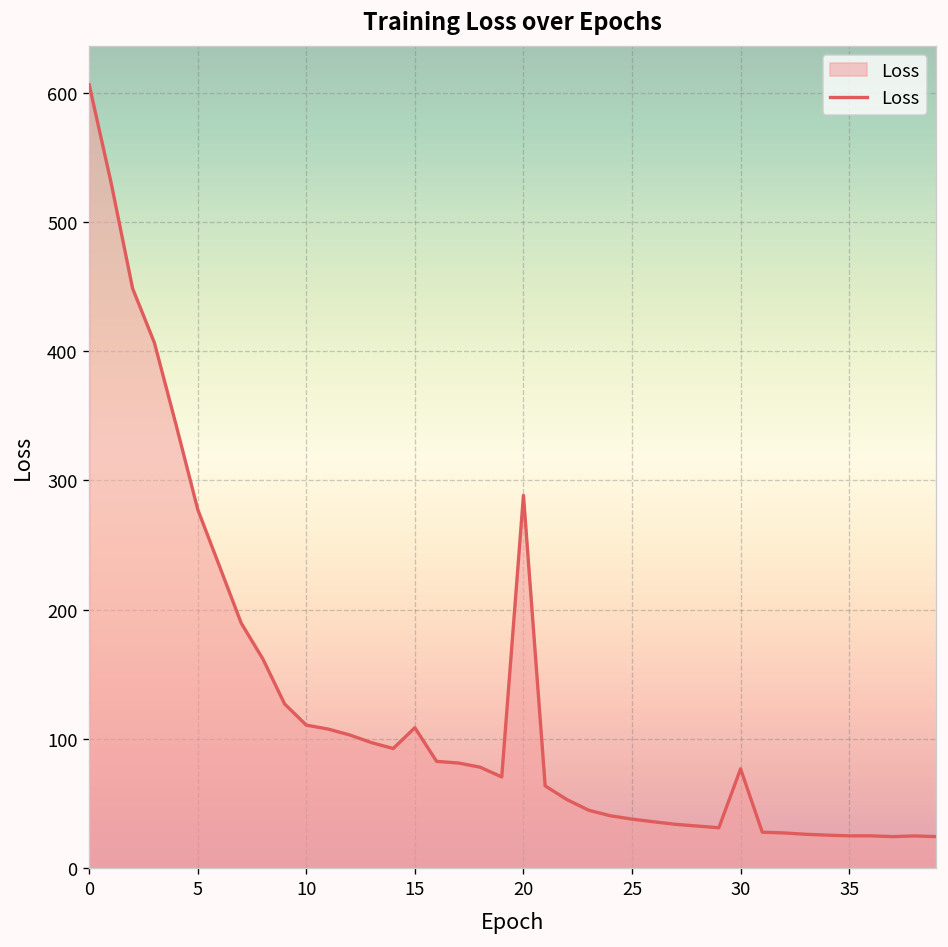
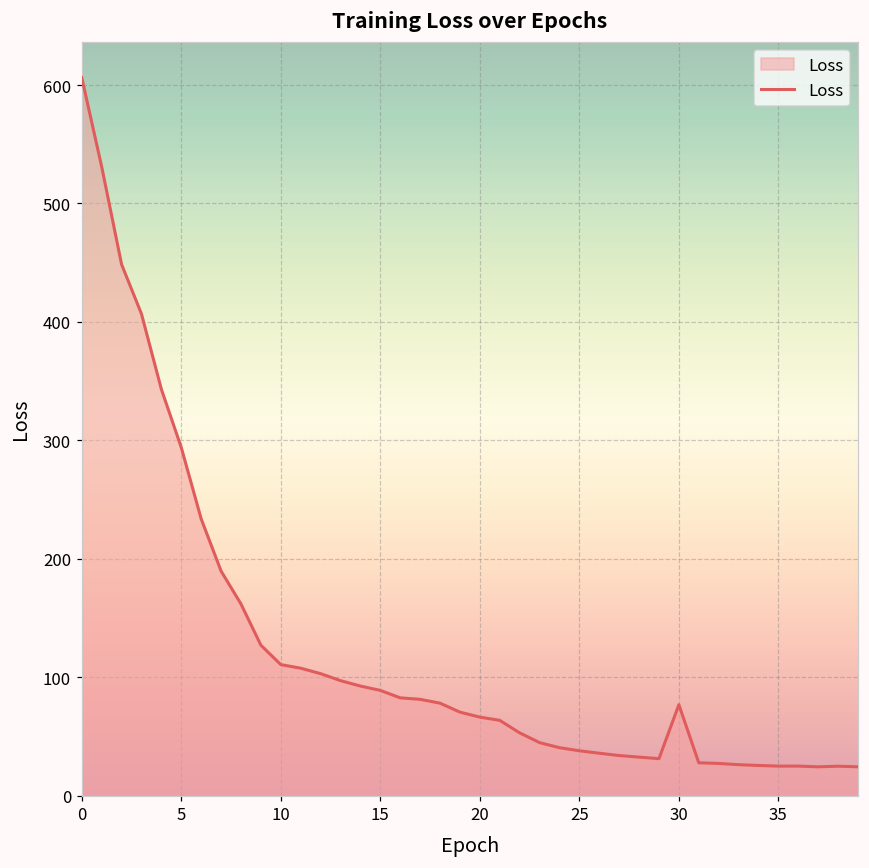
  {
    "0": 606,
-   "5": 277,
+   "5": 294,
    "10": 111,
-   "15": 109,
-   "20": 288,
+   "15": 89,
+   "20": 66,
    "25": 38,
    "30": 77,
    "35": 25
  }
